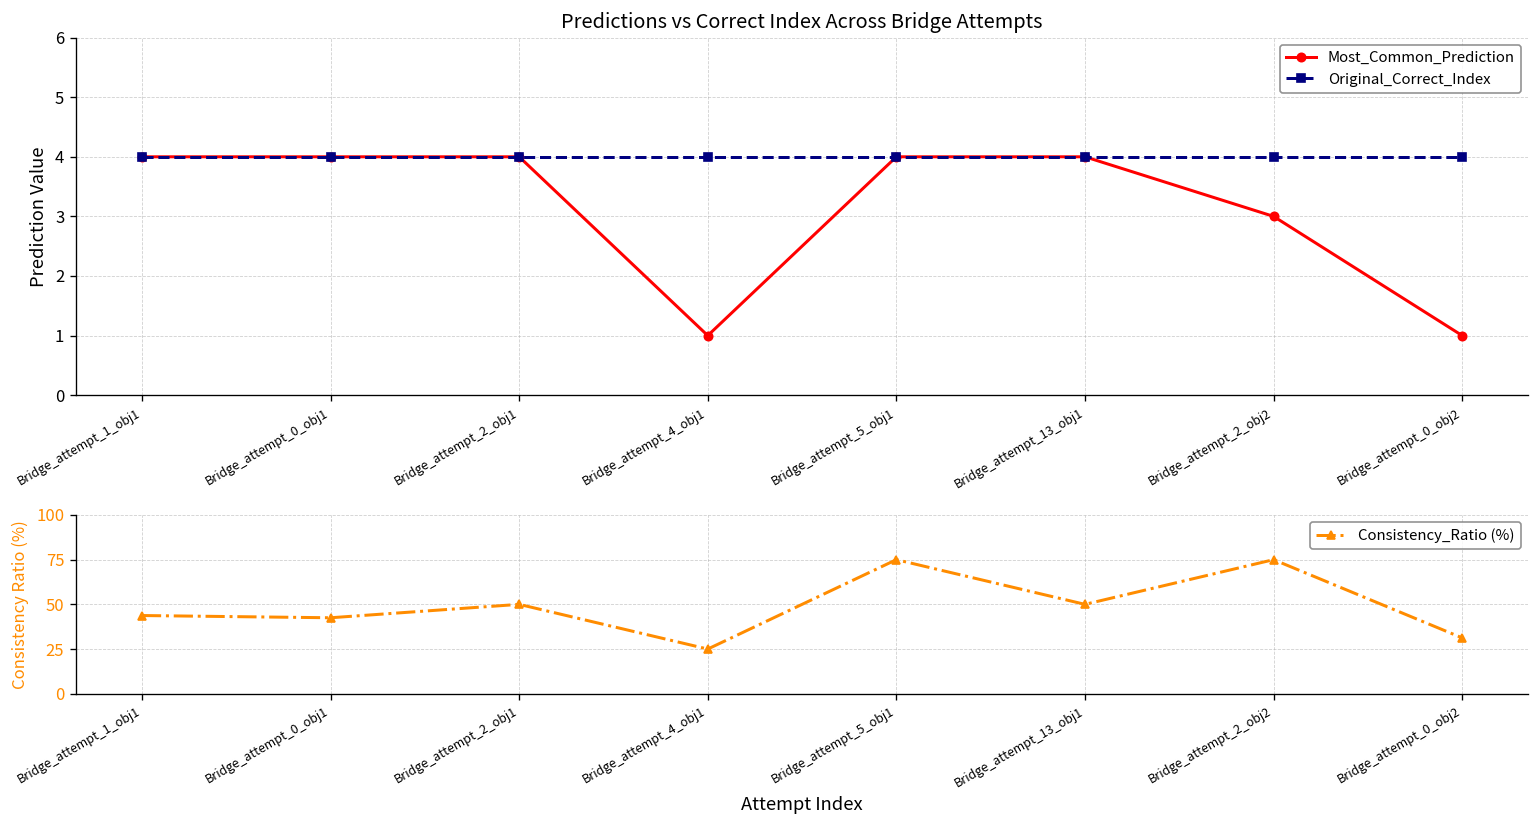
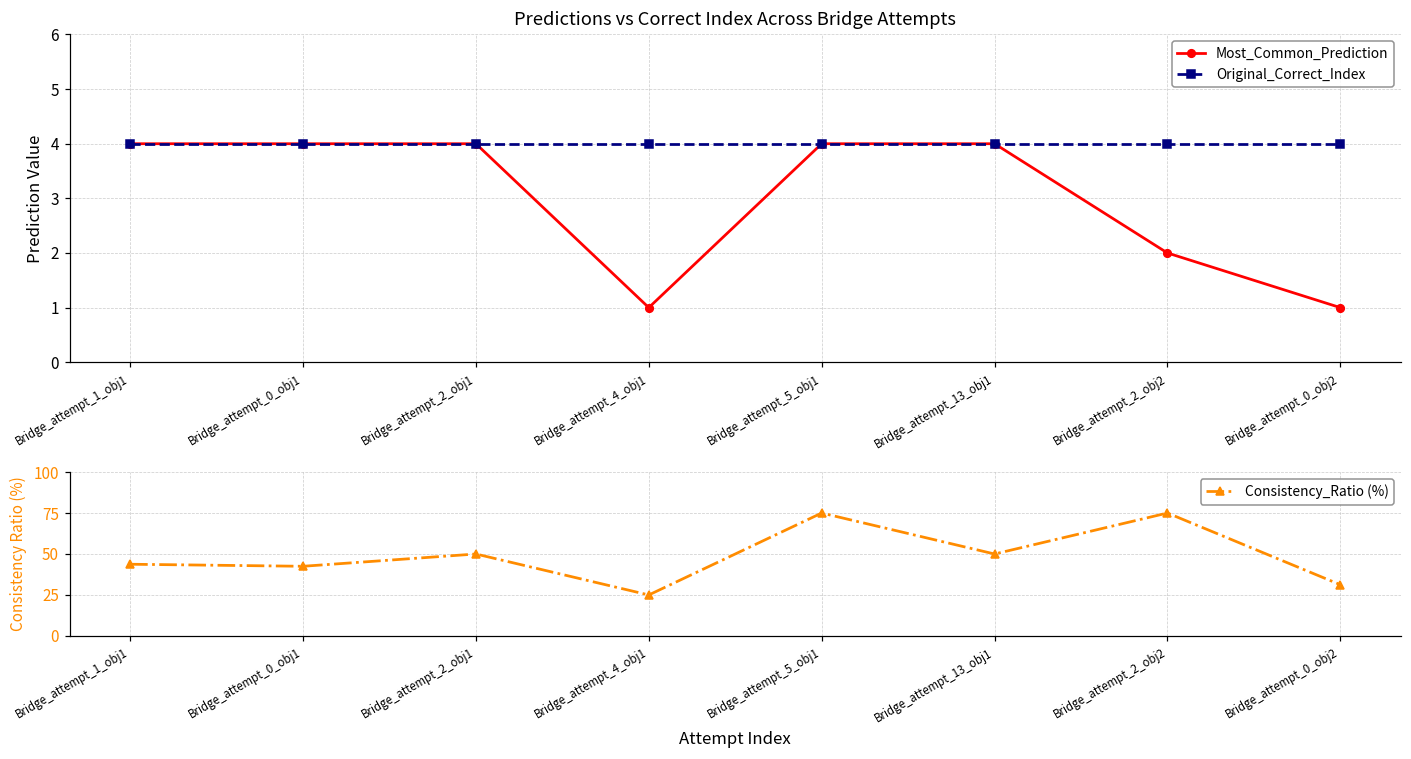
  {
    "Predictions vs Correct Index Across Bridge Attempts": {
      "Most_Common_Prediction": {
        "Bridge_attempt_4_obj1": 1,
-       "Bridge_attempt_2_obj2": 3,
+       "Bridge_attempt_2_obj2": 2,
        "Bridge_attempt_0_obj2": 1
      },
      "Original_Correct_Index": {
        "Bridge_attempt_4_obj1": 4,
        "Bridge_attempt_2_obj2": 4,
        "Bridge_attempt_0_obj2": 4
      }
    }
  }
